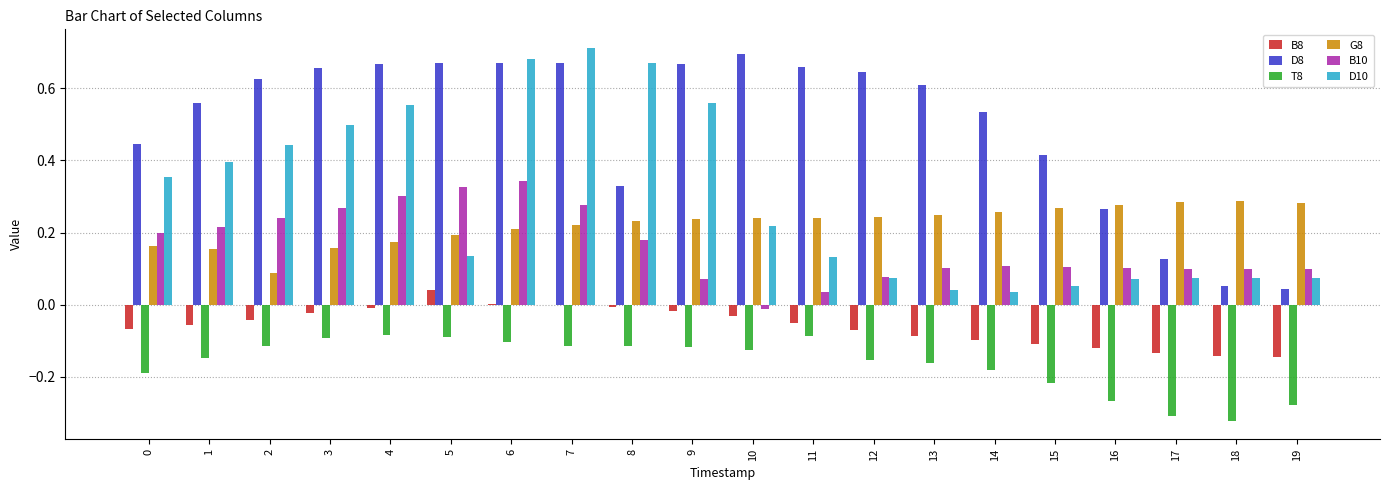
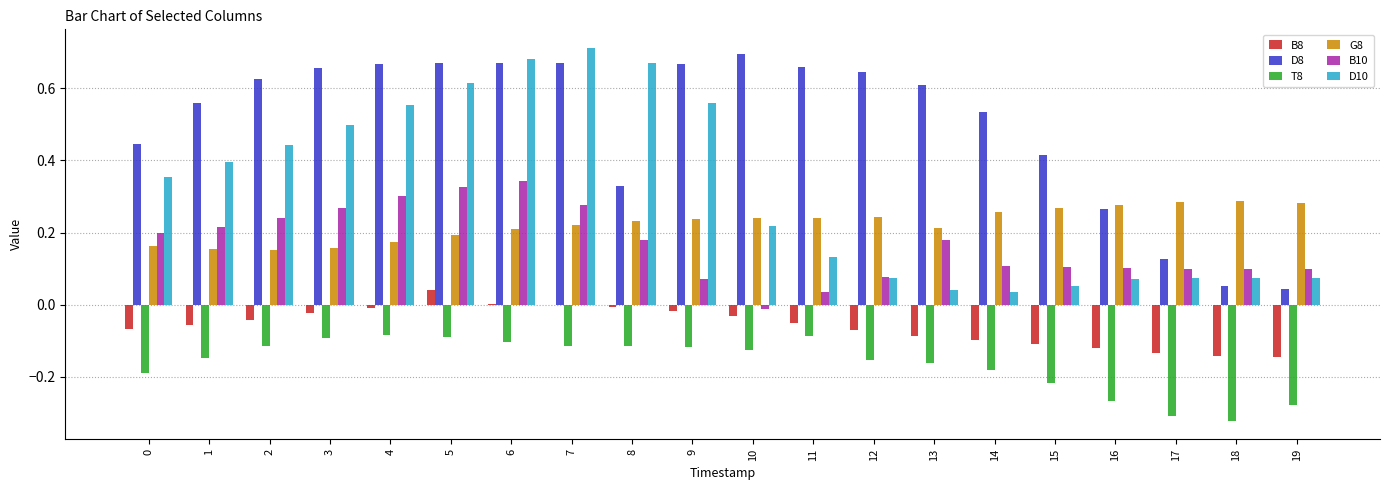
  {
    "B8": {
      "0": -0.07,
      "1": -0.06,
      "2": -0.04,
      "3": -0.02,
      "4": -0.01,
      "5": 0.04,
      "8": -0.01,
      "9": -0.02,
      "10": -0.03,
      "11": -0.05,
      "12": -0.07,
      "13": -0.09,
      "14": -0.10,
      "15": -0.11,
      "16": -0.12,
      "17": -0.13,
      "18": -0.14,
      "19": -0.14
    },
    "D8": {
      "0": 0.45,
      "1": 0.56,
      "2": 0.63,
      "3": 0.66,
      "4": 0.67,
      "5": 0.67,
      "6": 0.67,
      "7": 0.67,
      "8": 0.33,
      "9": 0.67,
      "10": 0.69,
      "11": 0.66,
      "12": 0.64,
      "13": 0.61,
      "14": 0.53,
      "15": 0.42,
      "16": 0.27,
      "17": 0.13,
      "18": 0.05,
      "19": 0.05
    },
    "T8": {
      "0": -0.19,
      "1": -0.15,
      "2": -0.11,
      "3": -0.09,
      "4": -0.08,
      "5": -0.09,
      "6": -0.10,
      "7": -0.11,
      "8": -0.11,
      "9": -0.12,
      "10": -0.13,
      "11": -0.09,
      "12": -0.15,
      "13": -0.16,
      "14": -0.18,
      "15": -0.22,
      "16": -0.27,
      "17": -0.31,
      "18": -0.32,
      "19": -0.28
    },
    "G8": {
      "0": 0.16,
      "1": 0.15,
-     "2": 0.09,
+     "2": 0.15,
      "3": 0.16,
      "4": 0.17,
      "5": 0.19,
      "6": 0.21,
      "7": 0.22,
      "8": 0.23,
      "9": 0.24,
      "10": 0.24,
      "11": 0.24,
      "12": 0.24,
-     "13": 0.25,
+     "13": 0.21,
      "14": 0.26,
      "15": 0.27,
      "16": 0.28,
      "17": 0.28,
      "18": 0.29,
      "19": 0.28
    },
    "B10": {
      "0": 0.20,
      "1": 0.22,
      "2": 0.24,
      "3": 0.27,
      "4": 0.30,
      "5": 0.33,
      "6": 0.34,
      "7": 0.28,
      "8": 0.18,
      "9": 0.07,
      "10": -0.01,
      "11": 0.04,
      "12": 0.08,
-     "13": 0.10,
+     "13": 0.18,
      "14": 0.11,
      "15": 0.11,
      "16": 0.10,
      "17": 0.10,
      "18": 0.10,
      "19": 0.10
    },
    "D10": {
      "0": 0.35,
      "1": 0.40,
      "2": 0.44,
      "3": 0.50,
      "4": 0.55,
-     "5": 0.13,
+     "5": 0.62,
      "6": 0.68,
      "7": 0.71,
      "8": 0.67,
      "9": 0.56,
      "10": 0.22,
      "11": 0.13,
      "12": 0.07,
      "13": 0.04,
      "14": 0.04,
      "15": 0.05,
      "16": 0.07,
      "17": 0.07,
      "18": 0.07,
      "19": 0.07
    }
  }
